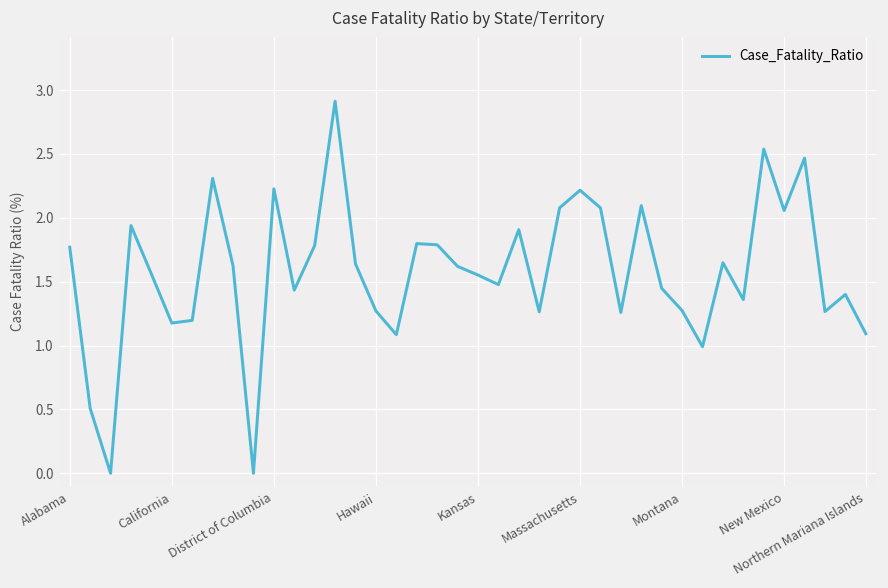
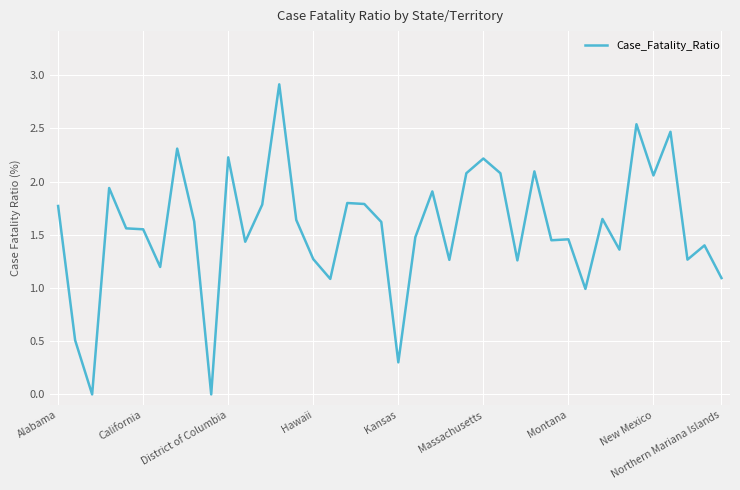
  {
    "Alabama": 1.77,
-   "California": 1.18,
+   "California": 1.55,
    "District of Columbia": 2.23,
    "Hawaii": 1.27,
-   "Kansas": 1.55,
+   "Kansas": 0.30,
    "Massachusetts": 2.22,
-   "Montana": 1.27,
+   "Montana": 1.46,
    "New Mexico": 2.06,
    "Northern Mariana Islands": 1.09
  }
